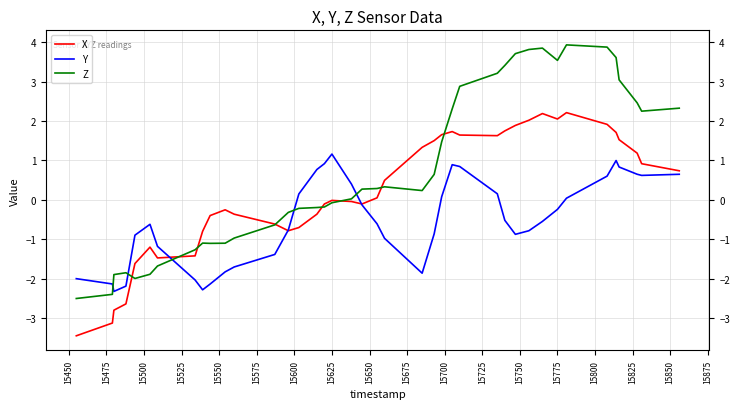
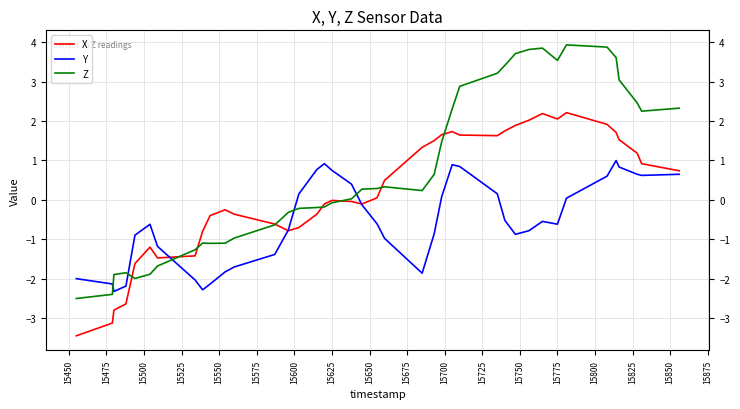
  {
    "X": {
      "15775": 2.1
    },
    "Y": {
-     "15625": 1.2,
-     "15775": -0.2
+     "15625": 0.7,
+     "15775": -0.6
    },
    "Z": {
      "15775": 3.5
    }
  }
